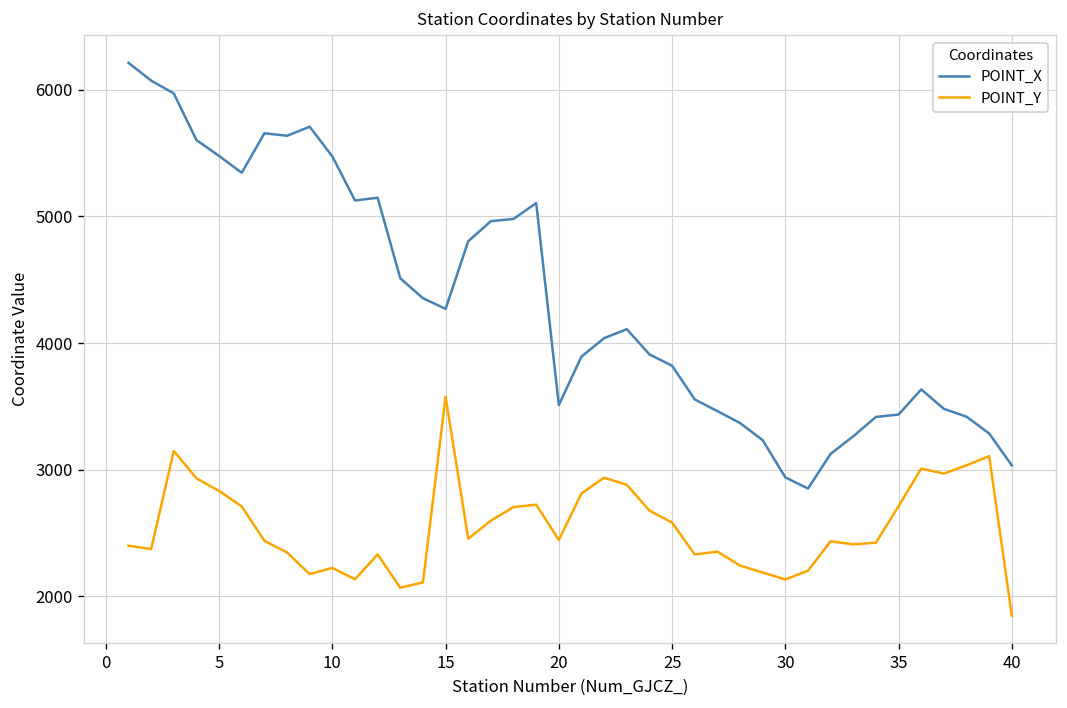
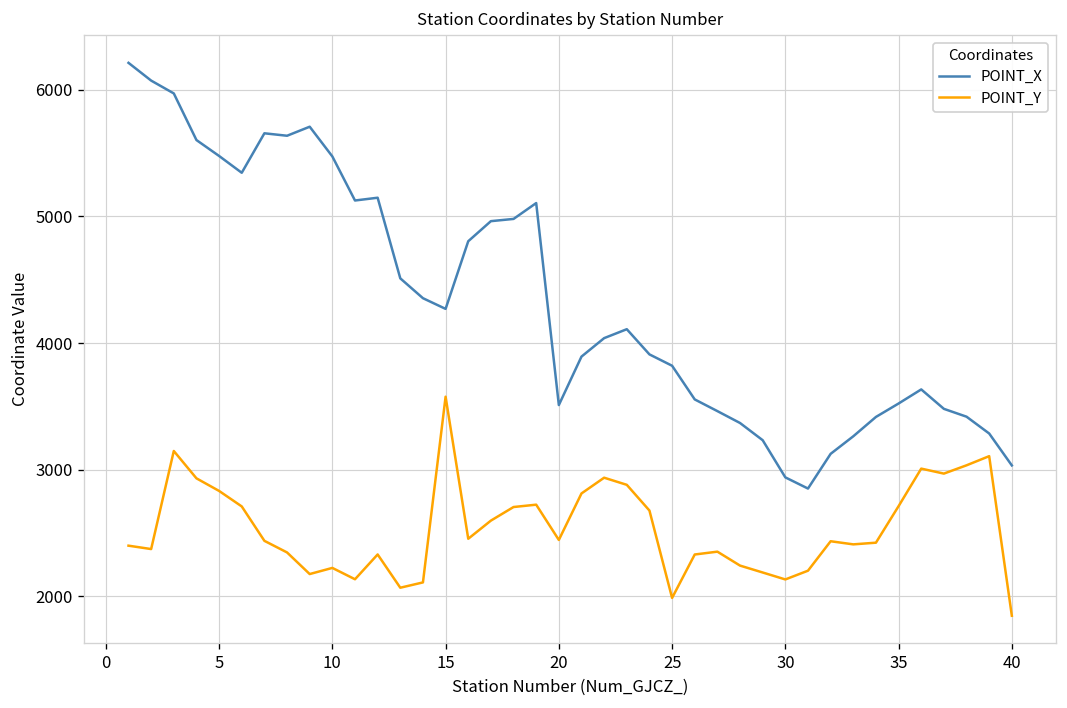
  {
    "POINT_X": {
      "5": 5480,
      "10": 5470,
      "15": 4270,
      "20": 3510,
      "25": 3820,
      "30": 2940,
-     "35": 3440,
+     "35": 3520,
      "40": 3030
    },
    "POINT_Y": {
      "5": 2830,
      "10": 2220,
      "15": 3580,
      "20": 2450,
-     "25": 2580,
+     "25": 1990,
      "30": 2130,
      "35": 2710,
      "40": 1850
    }
  }
